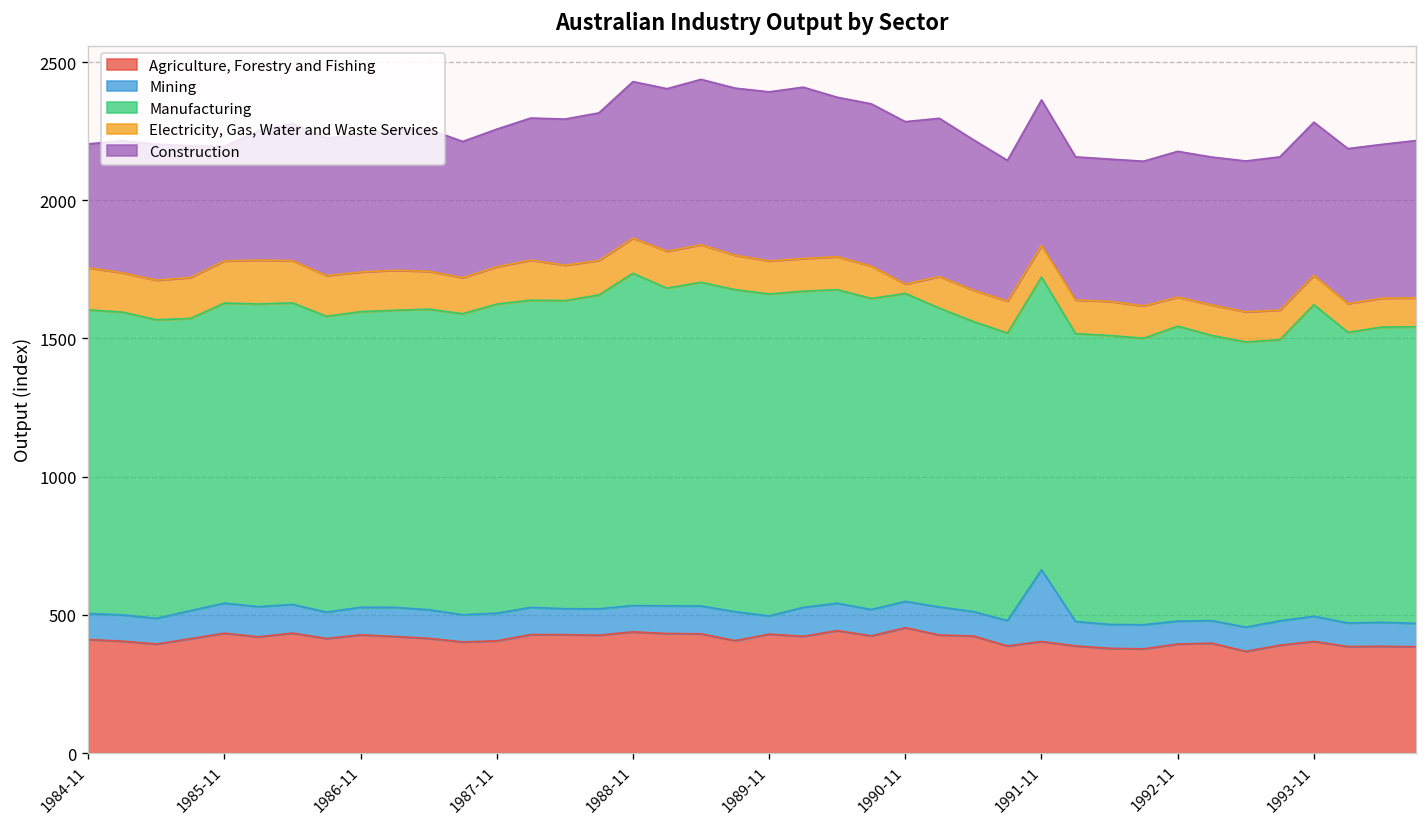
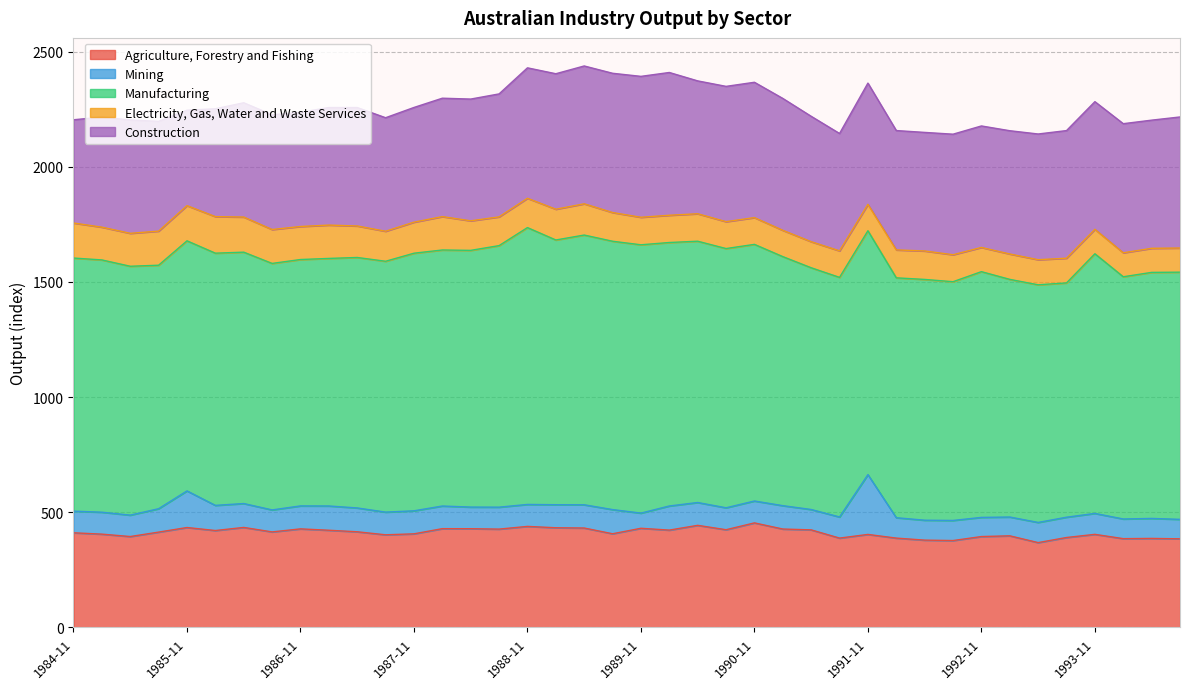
  {
    "Agriculture, Forestry and Fishing": {
      "1984-11": 410,
      "1985-11": 430,
      "1986-11": 430,
      "1987-11": 410,
      "1988-11": 440,
      "1989-11": 430,
      "1990-11": 450,
      "1991-11": 400,
      "1992-11": 390,
      "1993-11": 400
    },
    "Mining": {
      "1984-11": 90,
-     "1985-11": 110,
+     "1985-11": 160,
      "1986-11": 100,
      "1987-11": 100,
      "1988-11": 100,
      "1989-11": 70,
      "1990-11": 100,
      "1991-11": 260,
      "1992-11": 80,
      "1993-11": 90
    },
    "Manufacturing": {
      "1984-11": 1100,
      "1985-11": 1090,
      "1986-11": 1070,
      "1987-11": 1120,
      "1988-11": 1200,
      "1989-11": 1170,
      "1990-11": 1110,
      "1991-11": 1060,
      "1992-11": 1070,
      "1993-11": 1130
    },
    "Electricity, Gas, Water and Waste Services": {
      "1984-11": 150,
      "1985-11": 150,
      "1986-11": 140,
      "1987-11": 130,
      "1988-11": 130,
      "1989-11": 120,
-     "1990-11": 30,
+     "1990-11": 120,
      "1991-11": 110,
      "1992-11": 110,
      "1993-11": 110
    },
    "Construction": {
      "1984-11": 450,
      "1987-11": 500,
      "1988-11": 570,
      "1989-11": 610,
      "1990-11": 590,
      "1991-11": 530,
      "1992-11": 530,
      "1993-11": 550
    }
  }
